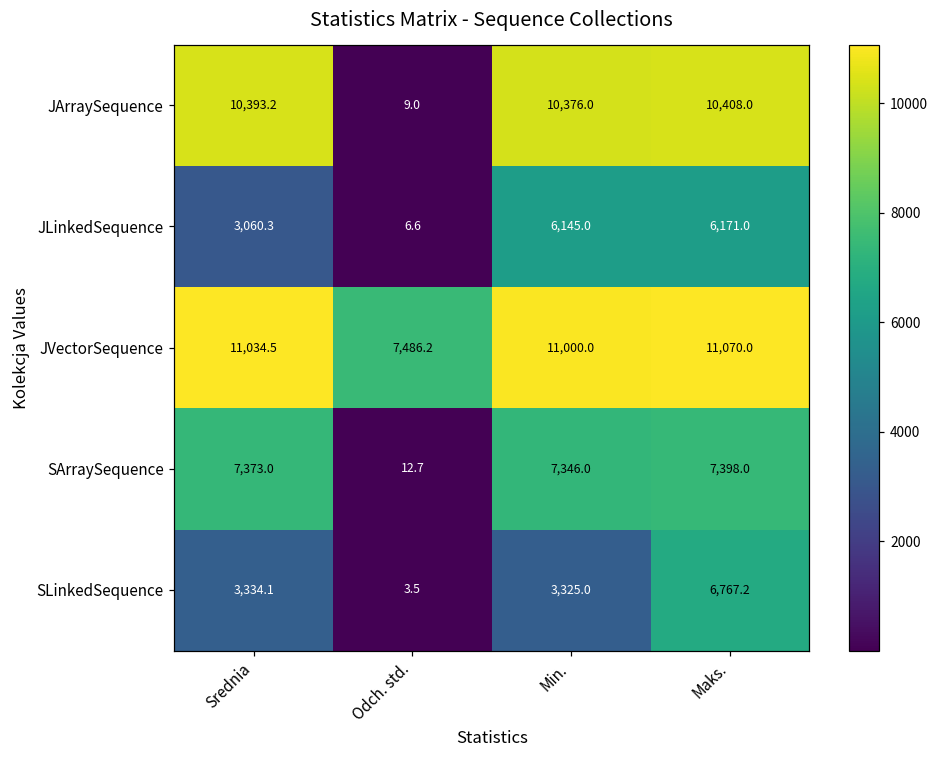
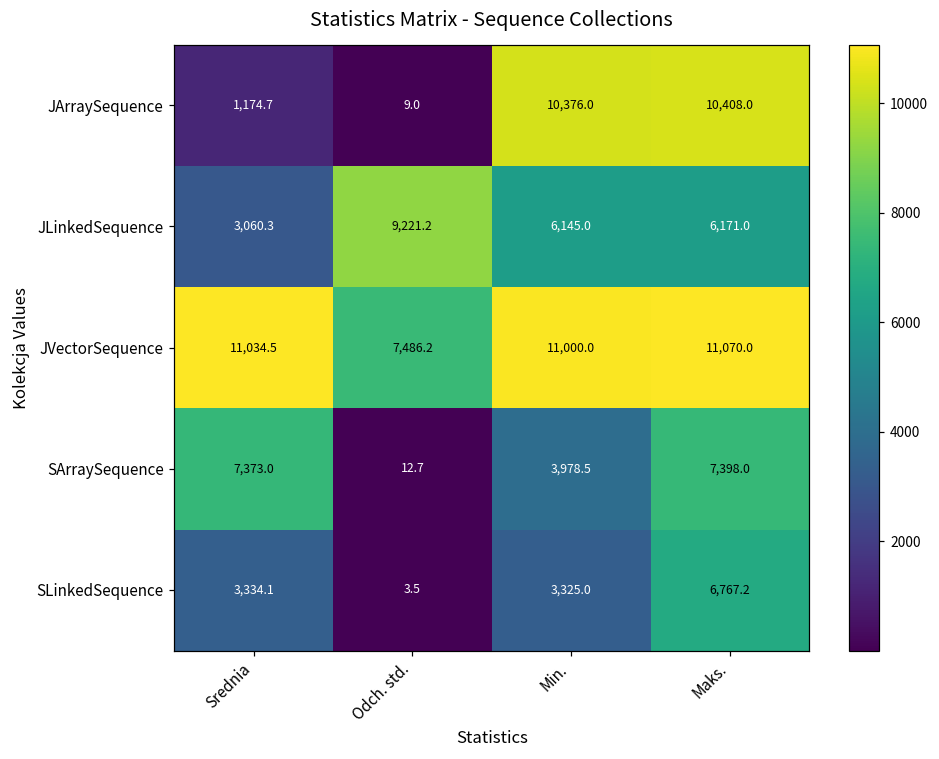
  {
    "JArraySequence": {
-     "Srednia": "10,393.2",
+     "Srednia": "1,174.7",
      "Odch. std.": "9.0",
      "Min.": "10,376.0",
      "Maks.": "10,408.0"
    },
    "JLinkedSequence": {
      "Srednia": "3,060.3",
-     "Odch. std.": "6.6",
+     "Odch. std.": "9,221.2",
      "Min.": "6,145.0",
      "Maks.": "6,171.0"
    },
    "JVectorSequence": {
      "Srednia": "11,034.5",
      "Odch. std.": "7,486.2",
      "Min.": "11,000.0",
      "Maks.": "11,070.0"
    },
    "SArraySequence": {
      "Srednia": "7,373.0",
      "Odch. std.": "12.7",
-     "Min.": "7,346.0",
+     "Min.": "3,978.5",
      "Maks.": "7,398.0"
    },
    "SLinkedSequence": {
      "Srednia": "3,334.1",
      "Odch. std.": "3.5",
      "Min.": "3,325.0",
      "Maks.": "6,767.2"
    }
  }
